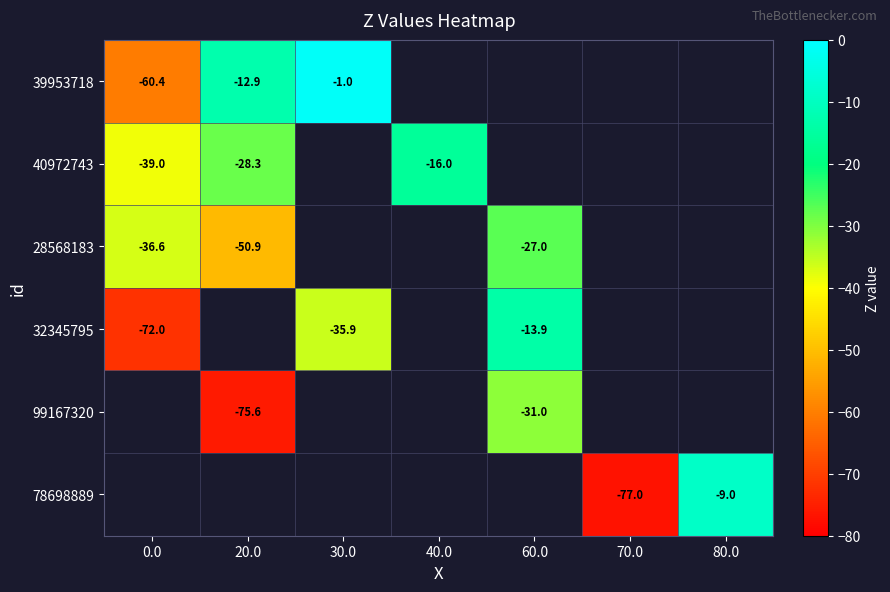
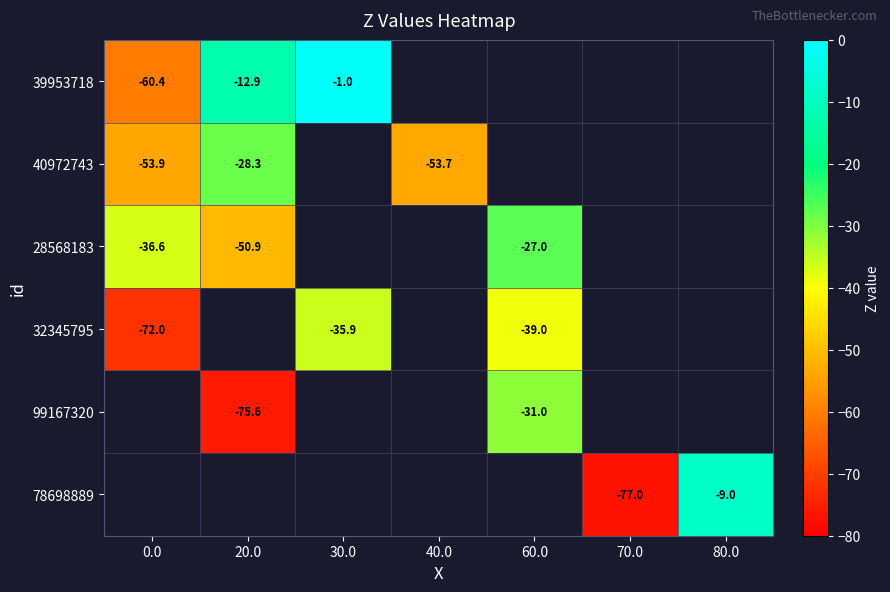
  {
    "39953718": {
      "0.0": -60.4,
      "20.0": -12.9,
      "30.0": -1.0
    },
    "40972743": {
-     "0.0": -39.0,
+     "0.0": -53.9,
      "20.0": -28.3,
-     "40.0": -16.0
+     "40.0": -53.7
    },
    "28568183": {
      "0.0": -36.6,
      "20.0": -50.9,
      "60.0": -27.0
    },
    "32345795": {
      "0.0": -72.0,
      "30.0": -35.9,
-     "60.0": -13.9
+     "60.0": -39.0
    },
    "99167320": {
      "20.0": -75.6,
      "60.0": -31.0
    },
    "78698889": {
      "70.0": -77.0,
      "80.0": -9.0
    }
  }
